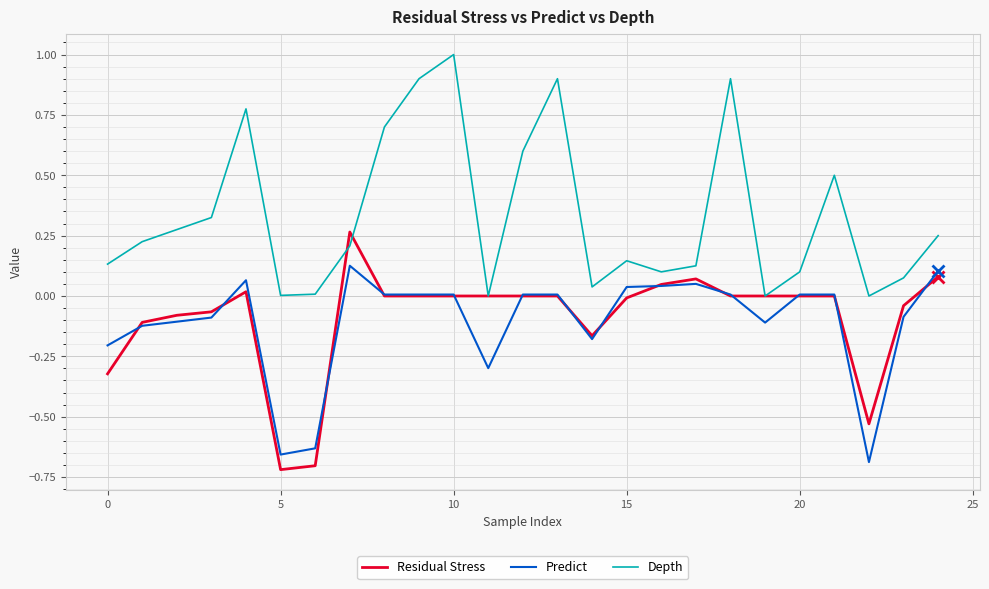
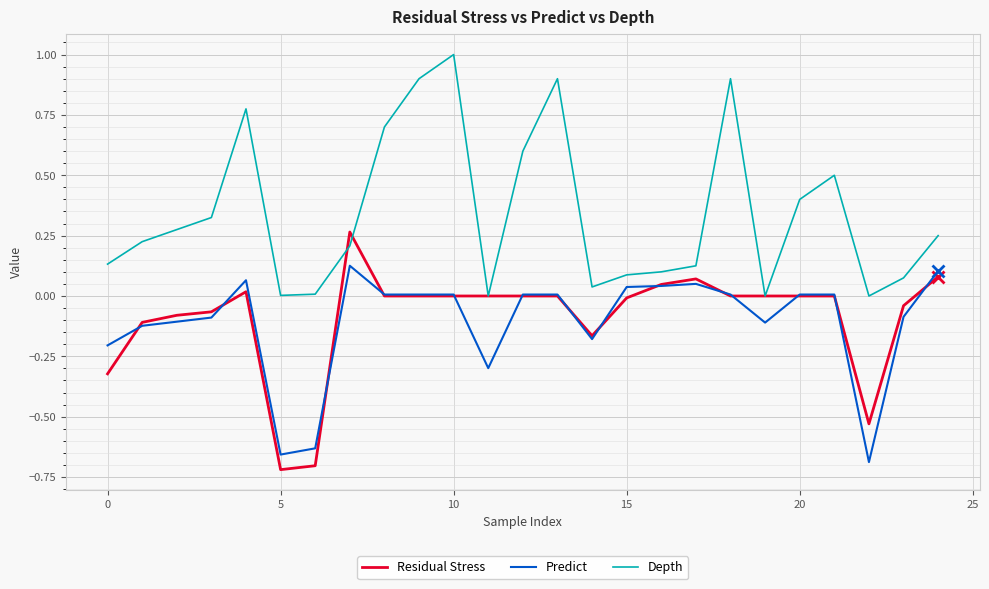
  {
    "Depth": {
      "0": 0.13,
      "5": 0.00,
      "10": 1.00,
-     "15": 0.15,
-     "20": 0.1
+     "15": 0.09,
+     "20": 0.4
    }
  }
